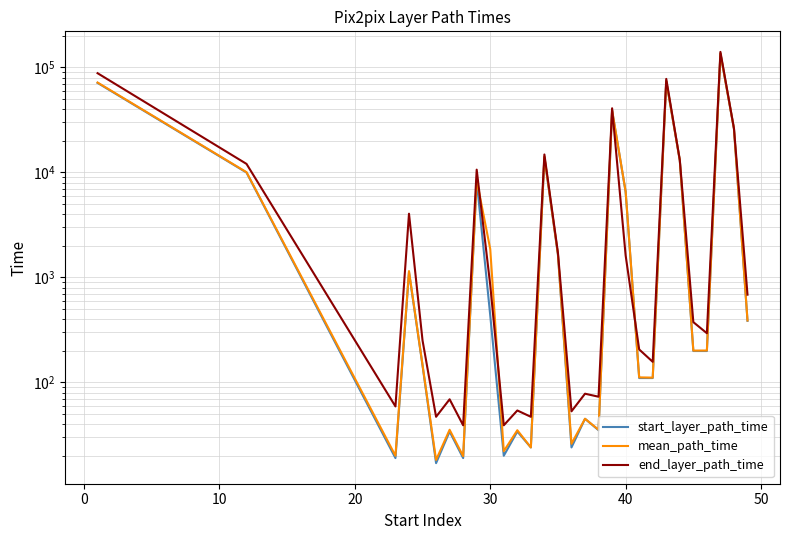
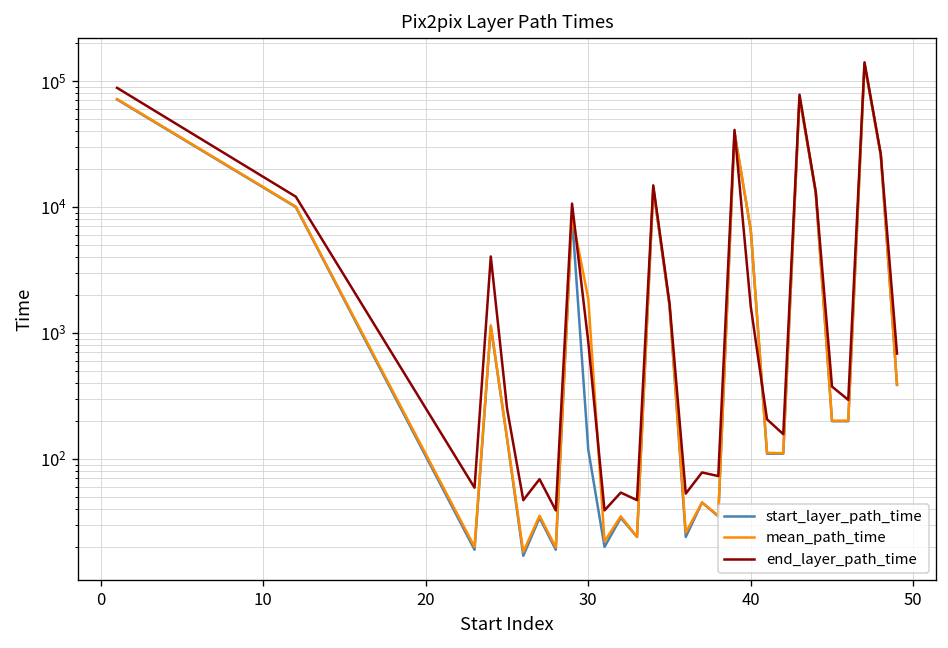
  {
    "start_layer_path_time": {
-     "30": 440
+     "30": 120
    },
    "mean_path_time": {
      "30": 1900
    },
    "end_layer_path_time": {
      "30": 800,
      "40": 1600
    }
  }
